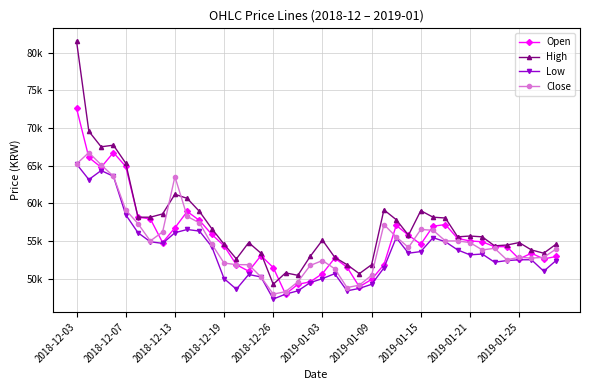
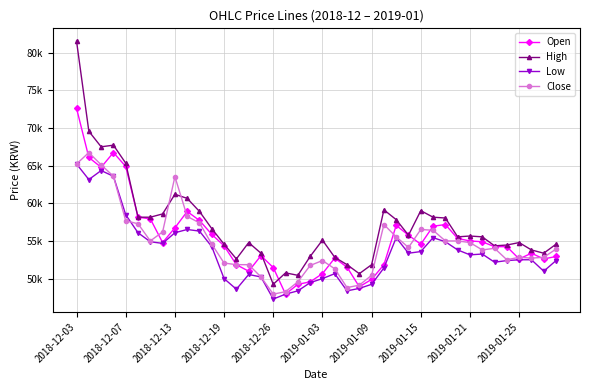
  {
    "Open": {
      "2018-12-03": 73000,
      "2018-12-07": 65000,
      "2018-12-13": 57000,
      "2018-12-26": 51000,
      "2019-01-03": 51000,
      "2019-01-09": 50000,
      "2019-01-15": 55000
    },
    "High": {
      "2018-12-03": 82000,
      "2018-12-07": 65000,
      "2018-12-13": 61000,
      "2018-12-26": 49000,
      "2019-01-03": 55000,
      "2019-01-09": 52000,
      "2019-01-15": 59000,
      "2019-01-21": 56000,
      "2019-01-25": 55000
    },
    "Low": {
      "2018-12-07": 58000,
      "2018-12-13": 56000,
      "2018-12-19": 50000,
      "2018-12-26": 47000,
      "2019-01-03": 50000,
      "2019-01-09": 49000,
      "2019-01-15": 54000,
      "2019-01-21": 53000
    },
    "Close": {
-     "2018-12-07": 59000,
+     "2018-12-07": 58000,
      "2018-12-13": 64000,
      "2018-12-19": 52000,
      "2018-12-26": 48000,
      "2019-01-03": 52000,
      "2019-01-09": 50000,
      "2019-01-15": 57000
    }
  }
